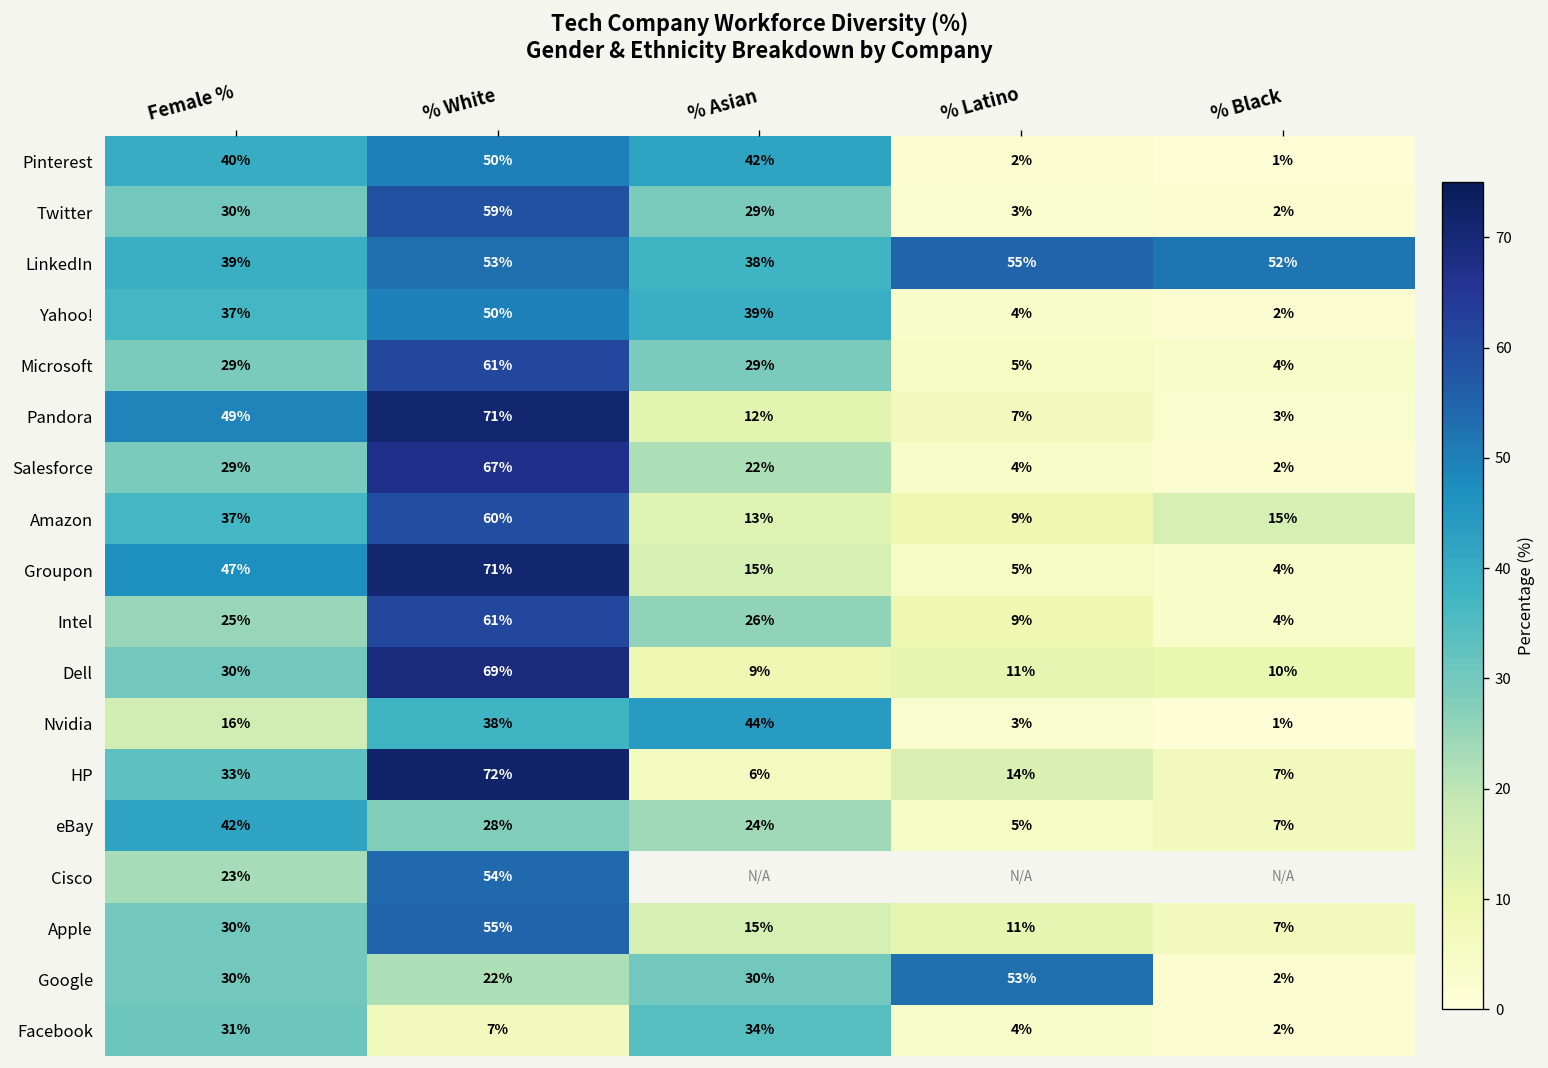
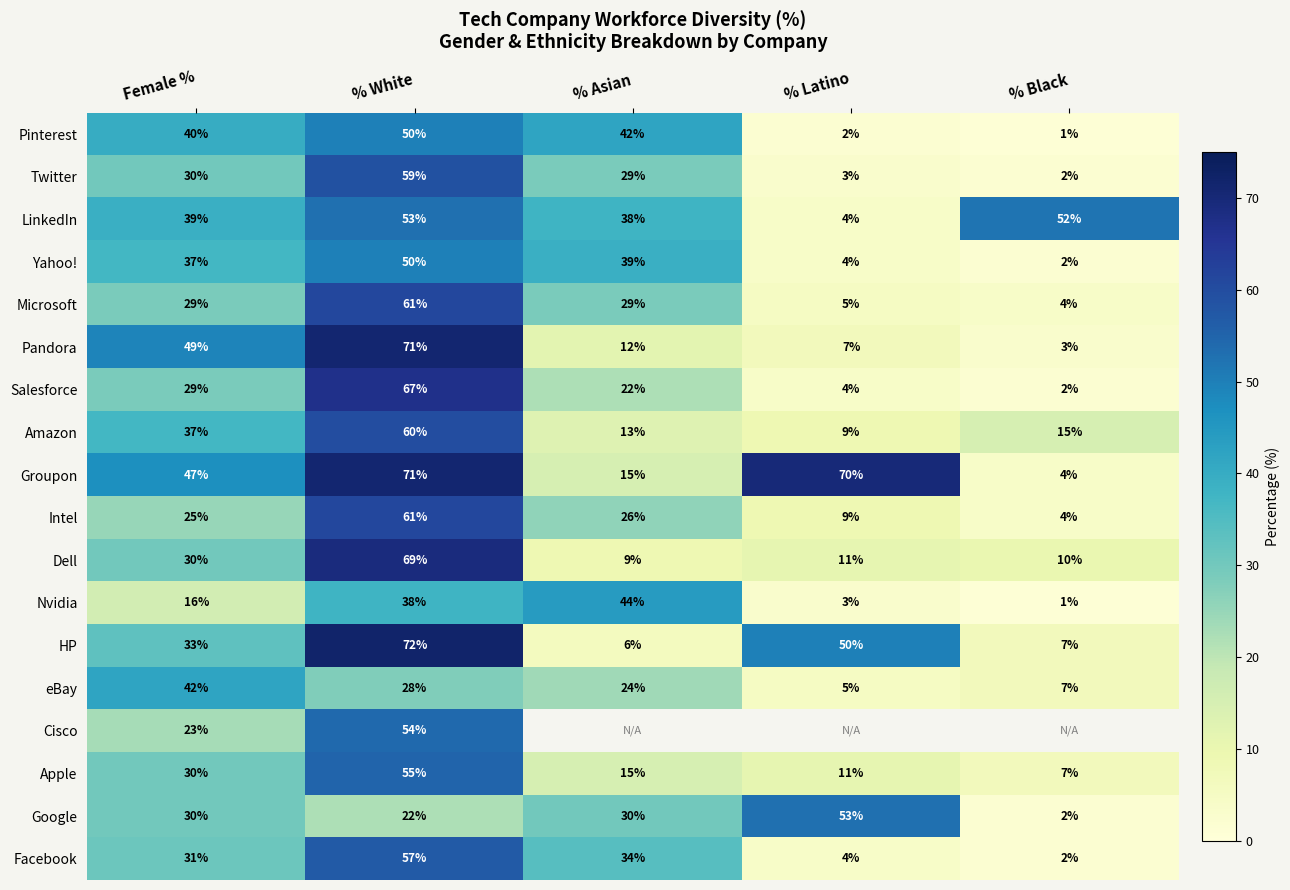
  {
    "Pinterest": {
      "Female %": "40%",
      "% White": "50%",
      "% Asian": "42%",
      "% Latino": "2%",
      "% Black": "1%"
    },
    "Twitter": {
      "Female %": "30%",
      "% White": "59%",
      "% Asian": "29%",
      "% Latino": "3%",
      "% Black": "2%"
    },
    "LinkedIn": {
      "Female %": "39%",
      "% White": "53%",
      "% Asian": "38%",
-     "% Latino": "55%",
+     "% Latino": "4%",
      "% Black": "52%"
    },
    "Yahoo!": {
      "Female %": "37%",
      "% White": "50%",
      "% Asian": "39%",
      "% Latino": "4%",
      "% Black": "2%"
    },
    "Microsoft": {
      "Female %": "29%",
      "% White": "61%",
      "% Asian": "29%",
      "% Latino": "5%",
      "% Black": "4%"
    },
    "Pandora": {
      "Female %": "49%",
      "% White": "71%",
      "% Asian": "12%",
      "% Latino": "7%",
      "% Black": "3%"
    },
    "Salesforce": {
      "Female %": "29%",
      "% White": "67%",
      "% Asian": "22%",
      "% Latino": "4%",
      "% Black": "2%"
    },
    "Amazon": {
      "Female %": "37%",
      "% White": "60%",
      "% Asian": "13%",
      "% Latino": "9%",
      "% Black": "15%"
    },
    "Groupon": {
      "Female %": "47%",
      "% White": "71%",
      "% Asian": "15%",
-     "% Latino": "5%",
+     "% Latino": "70%",
      "% Black": "4%"
    },
    "Intel": {
      "Female %": "25%",
      "% White": "61%",
      "% Asian": "26%",
      "% Latino": "9%",
      "% Black": "4%"
    },
    "Dell": {
      "Female %": "30%",
      "% White": "69%",
      "% Asian": "9%",
      "% Latino": "11%",
      "% Black": "10%"
    },
    "Nvidia": {
      "Female %": "16%",
      "% White": "38%",
      "% Asian": "44%",
      "% Latino": "3%",
      "% Black": "1%"
    },
    "HP": {
      "Female %": "33%",
      "% White": "72%",
      "% Asian": "6%",
-     "% Latino": "14%",
+     "% Latino": "50%",
      "% Black": "7%"
    },
    "eBay": {
      "Female %": "42%",
      "% White": "28%",
      "% Asian": "24%",
      "% Latino": "5%",
      "% Black": "7%"
    },
    "Cisco": {
      "Female %": "23%",
      "% White": "54%"
    },
    "Apple": {
      "Female %": "30%",
      "% White": "55%",
      "% Asian": "15%",
      "% Latino": "11%",
      "% Black": "7%"
    },
    "Google": {
      "Female %": "30%",
      "% White": "22%",
      "% Asian": "30%",
      "% Latino": "53%",
      "% Black": "2%"
    },
    "Facebook": {
      "Female %": "31%",
-     "% White": "7%",
+     "% White": "57%",
      "% Asian": "34%",
      "% Latino": "4%",
      "% Black": "2%"
    }
  }
